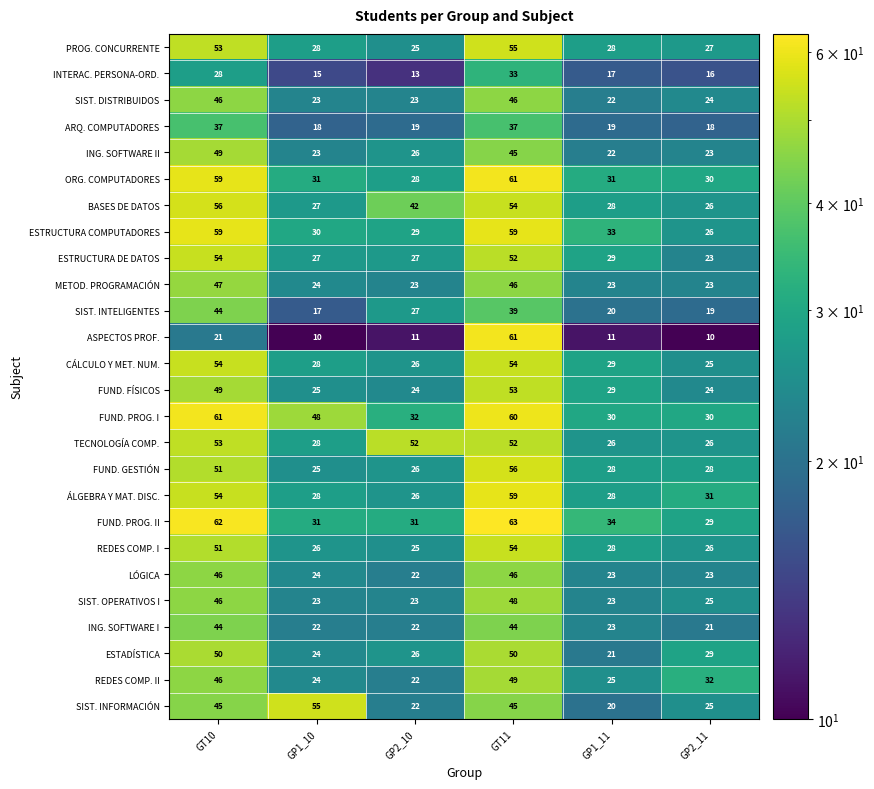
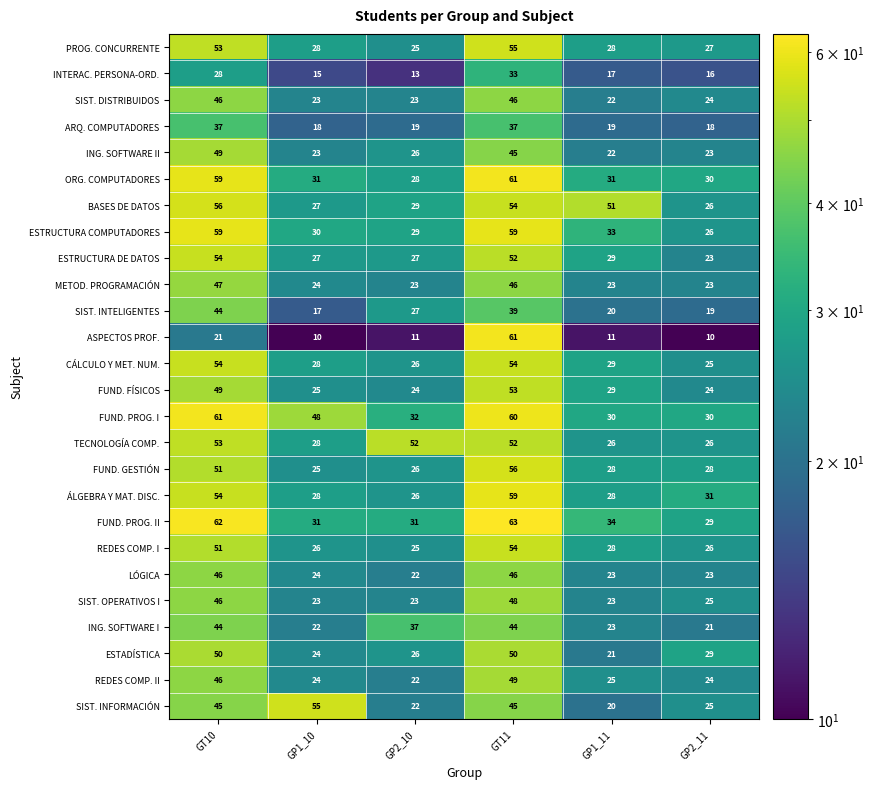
  {
    "PROG. CONCURRENTE": {
      "GT10": 53,
      "GP1_10": 28,
      "GP2_10": 25,
      "GT11": 55,
      "GP1_11": 28,
      "GP2_11": 27
    },
    "INTERAC. PERSONA-ORD.": {
      "GT10": 28,
      "GP1_10": 15,
      "GP2_10": 13,
      "GT11": 33,
      "GP1_11": 17,
      "GP2_11": 16
    },
    "SIST. DISTRIBUIDOS": {
      "GT10": 46,
      "GP1_10": 23,
      "GP2_10": 23,
      "GT11": 46,
      "GP1_11": 22,
      "GP2_11": 24
    },
    "ARQ. COMPUTADORES": {
      "GT10": 37,
      "GP1_10": 18,
      "GP2_10": 19,
      "GT11": 37,
      "GP1_11": 19,
      "GP2_11": 18
    },
    "ING. SOFTWARE II": {
      "GT10": 49,
      "GP1_10": 23,
      "GP2_10": 26,
      "GT11": 45,
      "GP1_11": 22,
      "GP2_11": 23
    },
    "ORG. COMPUTADORES": {
      "GT10": 59,
      "GP1_10": 31,
      "GP2_10": 28,
      "GT11": 61,
      "GP1_11": 31,
      "GP2_11": 30
    },
    "BASES DE DATOS": {
      "GT10": 56,
      "GP1_10": 27,
-     "GP2_10": 42,
+     "GP2_10": 29,
      "GT11": 54,
-     "GP1_11": 28,
+     "GP1_11": 51,
      "GP2_11": 26
    },
    "ESTRUCTURA COMPUTADORES": {
      "GT10": 59,
      "GP1_10": 30,
      "GP2_10": 29,
      "GT11": 59,
      "GP1_11": 33,
      "GP2_11": 26
    },
    "ESTRUCTURA DE DATOS": {
      "GT10": 54,
      "GP1_10": 27,
      "GP2_10": 27,
      "GT11": 52,
      "GP1_11": 29,
      "GP2_11": 23
    },
    "METOD. PROGRAMACIÓN": {
      "GT10": 47,
      "GP1_10": 24,
      "GP2_10": 23,
      "GT11": 46,
      "GP1_11": 23,
      "GP2_11": 23
    },
    "SIST. INTELIGENTES": {
      "GT10": 44,
      "GP1_10": 17,
      "GP2_10": 27,
      "GT11": 39,
      "GP1_11": 20,
      "GP2_11": 19
    },
    "ASPECTOS PROF.": {
      "GT10": 21,
      "GP1_10": 10,
      "GP2_10": 11,
      "GT11": 61,
      "GP1_11": 11,
      "GP2_11": 10
    },
    "CÁLCULO Y MET. NUM.": {
      "GT10": 54,
      "GP1_10": 28,
      "GP2_10": 26,
      "GT11": 54,
      "GP1_11": 29,
      "GP2_11": 25
    },
    "FUND. FÍSICOS": {
      "GT10": 49,
      "GP1_10": 25,
      "GP2_10": 24,
      "GT11": 53,
      "GP1_11": 29,
      "GP2_11": 24
    },
    "FUND. PROG. I": {
      "GT10": 61,
      "GP1_10": 48,
      "GP2_10": 32,
      "GT11": 60,
      "GP1_11": 30,
      "GP2_11": 30
    },
    "TECNOLOGÍA COMP.": {
      "GT10": 53,
      "GP1_10": 28,
      "GP2_10": 52,
      "GT11": 52,
      "GP1_11": 26,
      "GP2_11": 26
    },
    "FUND. GESTIÓN": {
      "GT10": 51,
      "GP1_10": 25,
      "GP2_10": 26,
      "GT11": 56,
      "GP1_11": 28,
      "GP2_11": 28
    },
    "ÁLGEBRA Y MAT. DISC.": {
      "GT10": 54,
      "GP1_10": 28,
      "GP2_10": 26,
      "GT11": 59,
      "GP1_11": 28,
      "GP2_11": 31
    },
    "FUND. PROG. II": {
      "GT10": 62,
      "GP1_10": 31,
      "GP2_10": 31,
      "GT11": 63,
      "GP1_11": 34,
      "GP2_11": 29
    },
    "REDES COMP. I": {
      "GT10": 51,
      "GP1_10": 26,
      "GP2_10": 25,
      "GT11": 54,
      "GP1_11": 28,
      "GP2_11": 26
    },
    "LÓGICA": {
      "GT10": 46,
      "GP1_10": 24,
      "GP2_10": 22,
      "GT11": 46,
      "GP1_11": 23,
      "GP2_11": 23
    },
    "SIST. OPERATIVOS I": {
      "GT10": 46,
      "GP1_10": 23,
      "GP2_10": 23,
      "GT11": 48,
      "GP1_11": 23,
      "GP2_11": 25
    },
    "ING. SOFTWARE I": {
      "GT10": 44,
      "GP1_10": 22,
-     "GP2_10": 22,
+     "GP2_10": 37,
      "GT11": 44,
      "GP1_11": 23,
      "GP2_11": 21
    },
    "ESTADÍSTICA": {
      "GT10": 50,
      "GP1_10": 24,
      "GP2_10": 26,
      "GT11": 50,
      "GP1_11": 21,
      "GP2_11": 29
    },
    "REDES COMP. II": {
      "GT10": 46,
      "GP1_10": 24,
      "GP2_10": 22,
      "GT11": 49,
      "GP1_11": 25,
-     "GP2_11": 32
+     "GP2_11": 24
    },
    "SIST. INFORMACIÓN": {
      "GT10": 45,
      "GP1_10": 55,
      "GP2_10": 22,
      "GT11": 45,
      "GP1_11": 20,
      "GP2_11": 25
    }
  }
